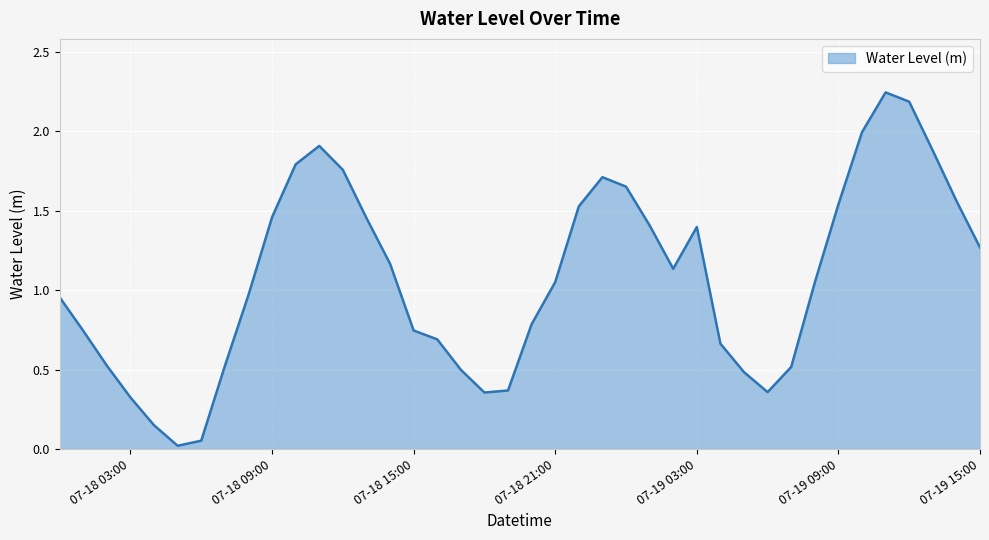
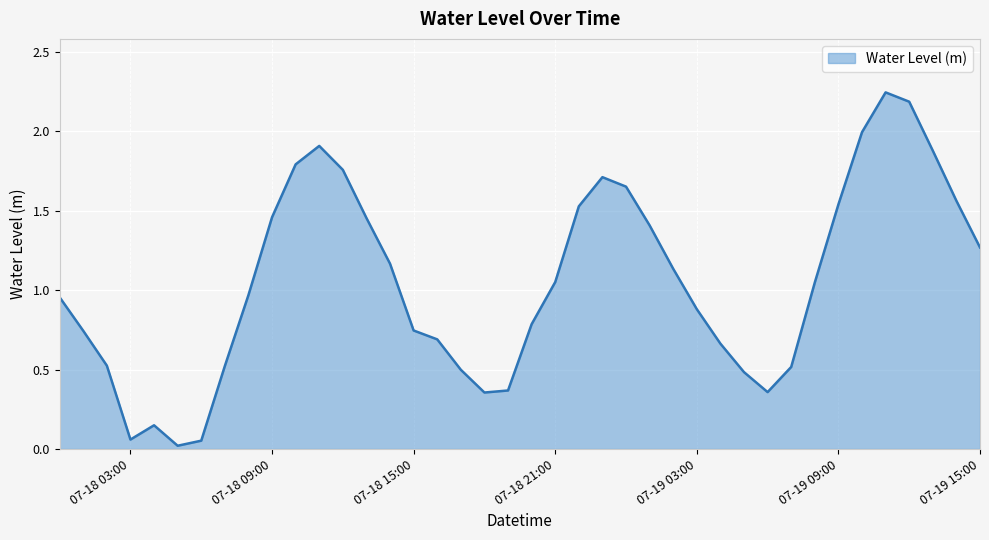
  {
-   "07-18 03:00": 0.32,
+   "07-18 03:00": 0.06,
    "07-18 09:00": 1.46,
    "07-18 15:00": 0.75,
    "07-18 21:00": 1.05,
-   "07-19 03:00": 1.40,
+   "07-19 03:00": 0.88,
    "07-19 09:00": 1.54,
    "07-19 15:00": 1.27
  }
